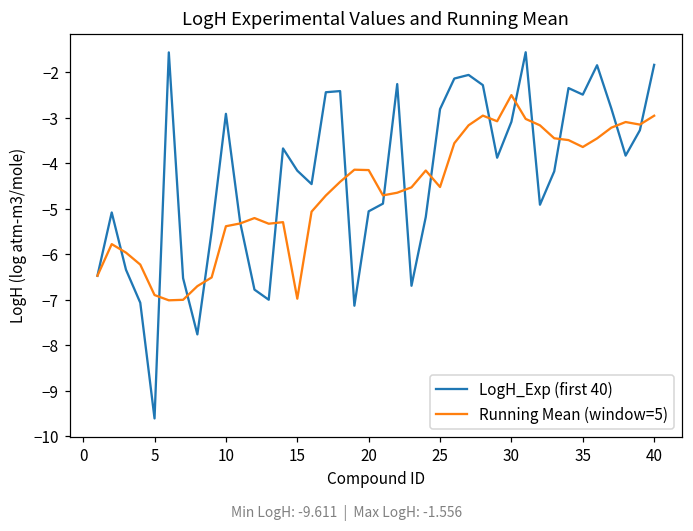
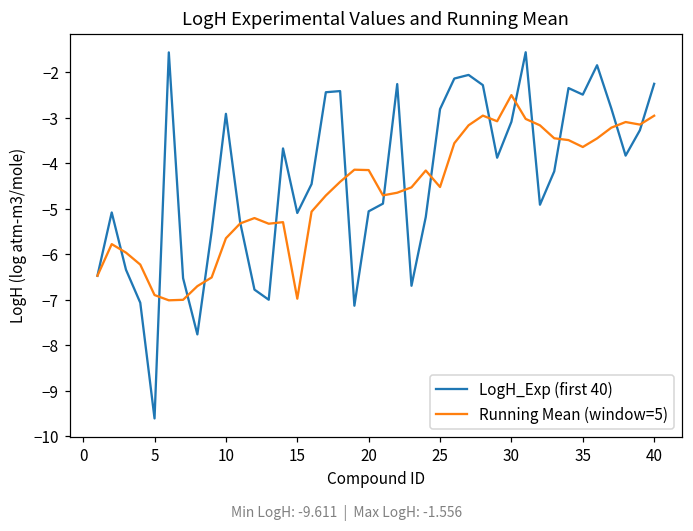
  {
    "LogH_Exp (first 40)": {
      "5": -9.6,
      "10": -2.9,
-     "15": -4.2,
+     "15": -5.1,
      "20": -5.1,
      "25": -2.8,
      "30": -3.1,
      "35": -2.5,
-     "40": -1.8
+     "40": -2.3
    },
    "Running Mean (window=5)": {
      "5": -6.9,
-     "10": -5.4,
+     "10": -5.6,
      "15": -7.0,
      "20": -4.1,
      "25": -4.5,
      "30": -2.5,
      "35": -3.6,
      "40": -3.0
    }
  }
